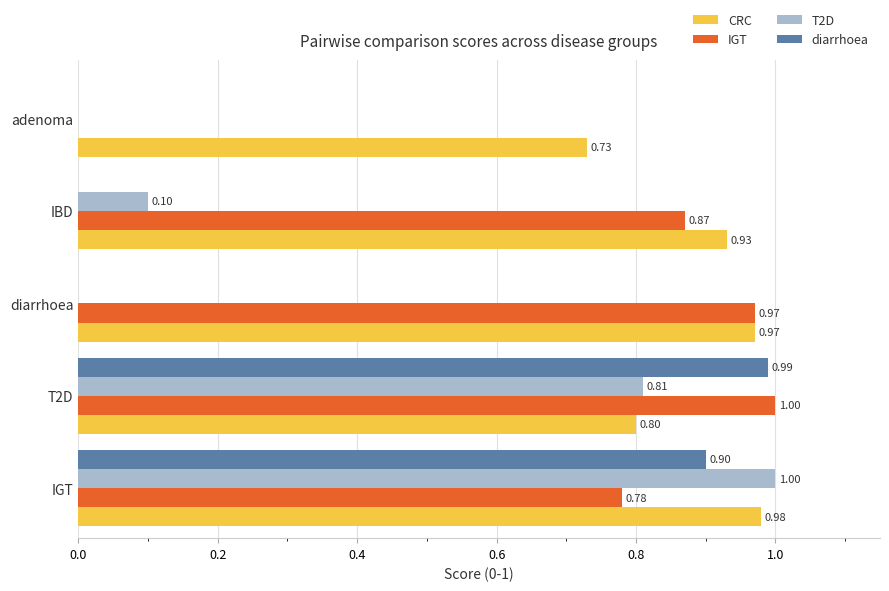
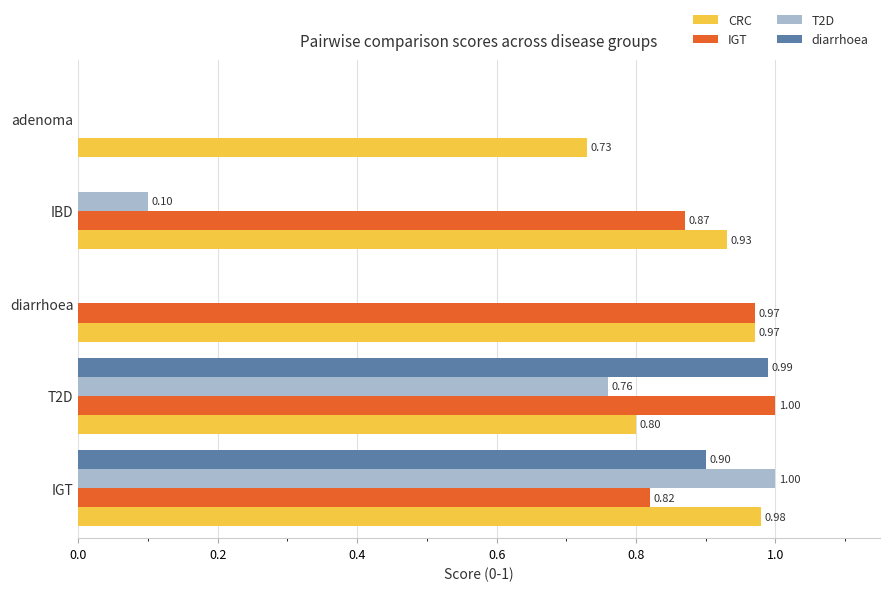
  {
    "CRC": {
      "adenoma": 0.73,
      "IBD": 0.93,
      "diarrhoea": 0.97,
      "T2D": 0.80,
      "IGT": 0.98
    },
    "IGT": {
      "IBD": 0.87,
      "diarrhoea": 0.97,
      "T2D": 1.00,
-     "IGT": 0.78
+     "IGT": 0.82
    },
    "T2D": {
      "IBD": 0.10,
-     "T2D": 0.81,
+     "T2D": 0.76,
      "IGT": 1.00
    },
    "diarrhoea": {
      "T2D": 0.99,
      "IGT": 0.90
    }
  }
